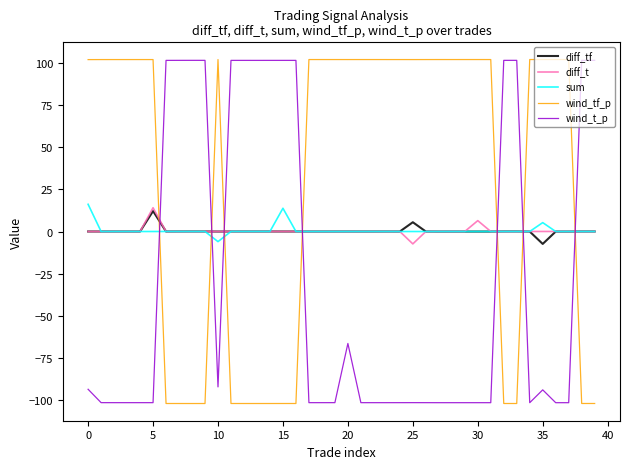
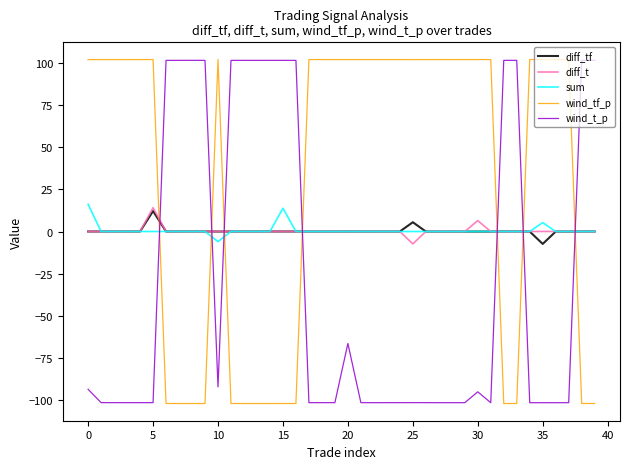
  {
    "diff_tf": {
      "5": 12,
      "25": 6,
      "35": -7
    },
    "diff_t": {
      "5": 14,
      "25": -7,
      "30": 6,
      "35": 0
    },
    "sum": {
      "0": 16,
      "5": 0,
      "10": -6,
      "15": 14,
      "25": 0,
      "35": 5
    },
    "wind_tf_p": {
      "0": 102,
      "5": 102,
      "10": 102,
      "15": -102,
      "20": 102,
      "25": 102,
      "30": 102
    },
    "wind_t_p": {
      "0": -94,
      "5": -102,
      "10": -92,
      "15": 102,
      "20": -66,
      "25": -102,
-     "30": -102,
-     "35": -94
+     "30": -95,
+     "35": -102
    }
  }
